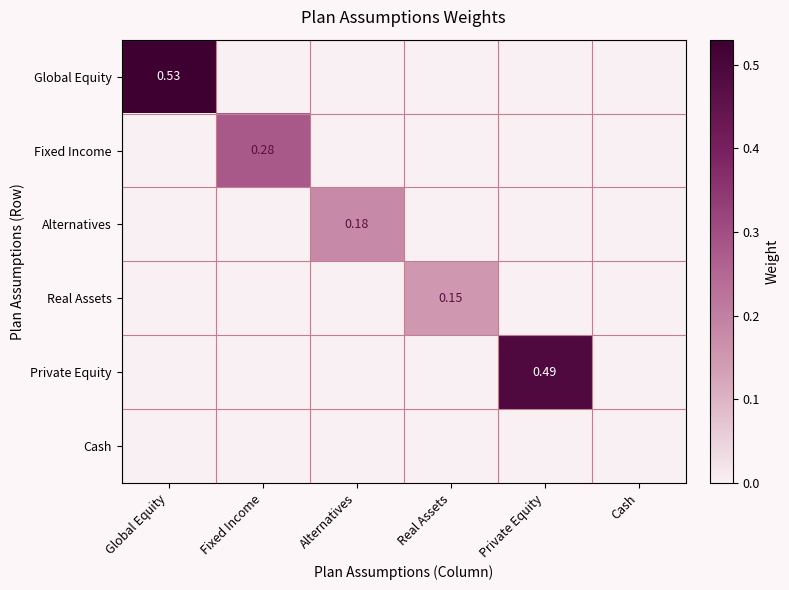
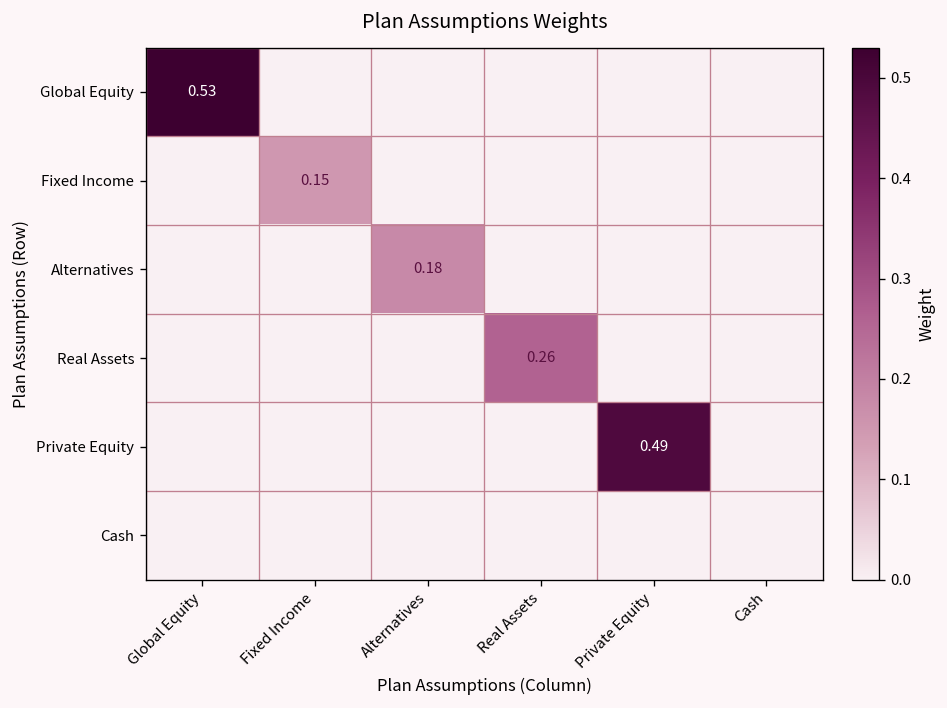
  {
    "Global Equity": {
      "Global Equity": 0.53
    },
    "Fixed Income": {
-     "Fixed Income": 0.28
+     "Fixed Income": 0.15
    },
    "Alternatives": {
      "Alternatives": 0.18
    },
    "Real Assets": {
-     "Real Assets": 0.15
+     "Real Assets": 0.26
    },
    "Private Equity": {
      "Private Equity": 0.49
    }
  }
